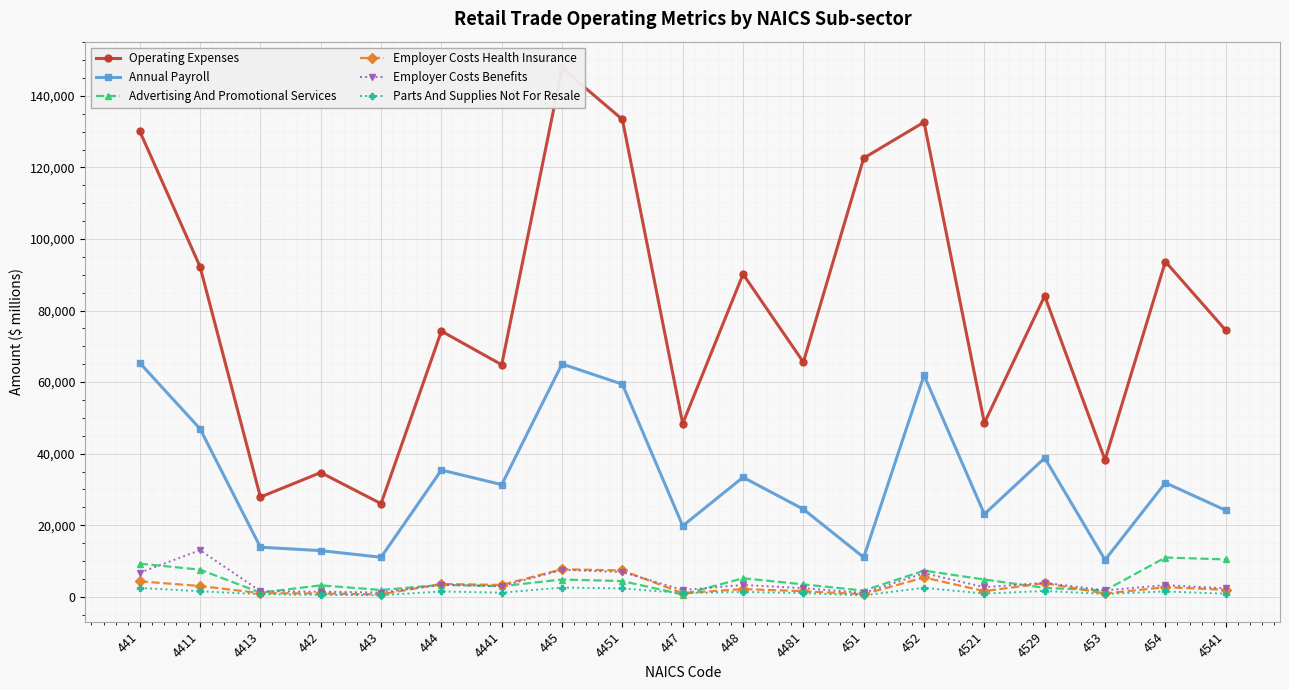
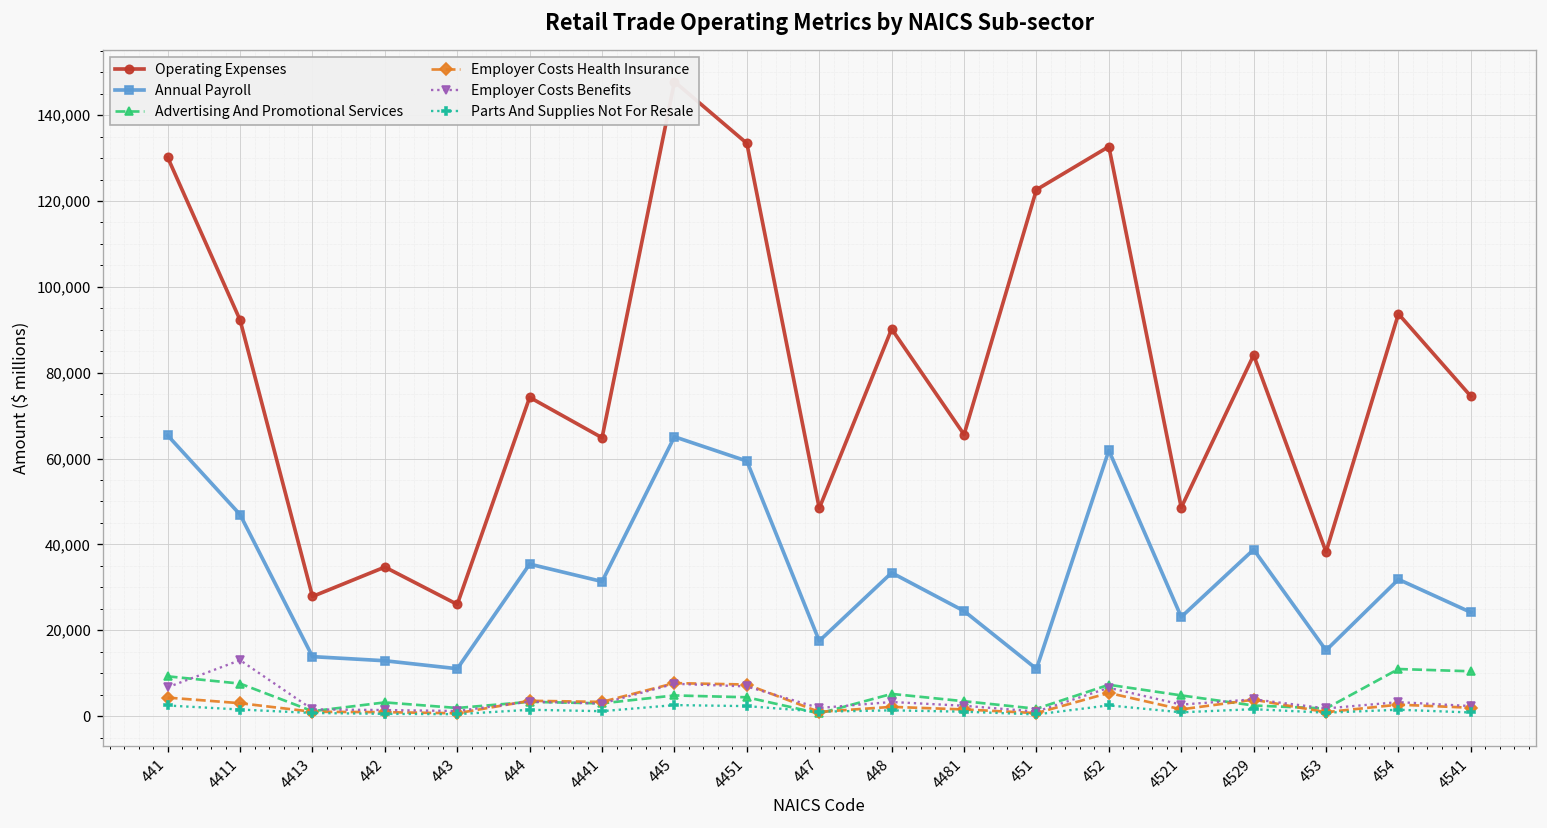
  {
    "Operating Expenses": {
      "441": "130,000",
      "4411": "92,000",
      "4413": "28,000",
      "442": "35,000",
      "443": "26,000",
      "444": "74,000",
      "4441": "65,000",
      "4451": "133,000",
      "447": "48,000",
      "448": "90,000",
      "4481": "66,000",
      "451": "123,000",
      "452": "133,000",
      "4521": "49,000",
      "4529": "84,000",
      "453": "38,000",
      "454": "94,000",
      "4541": "75,000"
    },
    "Annual Payroll": {
      "441": "65,000",
      "4411": "47,000",
      "4413": "14,000",
      "442": "13,000",
      "443": "11,000",
      "444": "35,000",
      "4441": "31,000",
      "445": "65,000",
      "4451": "59,000",
-     "447": "20,000",
+     "447": "18,000",
      "448": "33,000",
      "4481": "24,000",
      "451": "11,000",
      "452": "62,000",
      "4521": "23,000",
      "4529": "39,000",
-     "453": "10,000",
+     "453": "15,000",
      "454": "32,000",
      "4541": "24,000"
    },
    "Employer Costs Health Insurance": {
      "441": "4,000",
      "4411": "3,000",
      "448": "2,000",
      "452": "5,000"
    },
    "Employer Costs Benefits": {
      "441": "7,000",
      "4411": "13,000",
      "447": "2,000",
      "448": "3,000",
      "4481": "2,000",
      "4521": "3,000"
    }
  }
